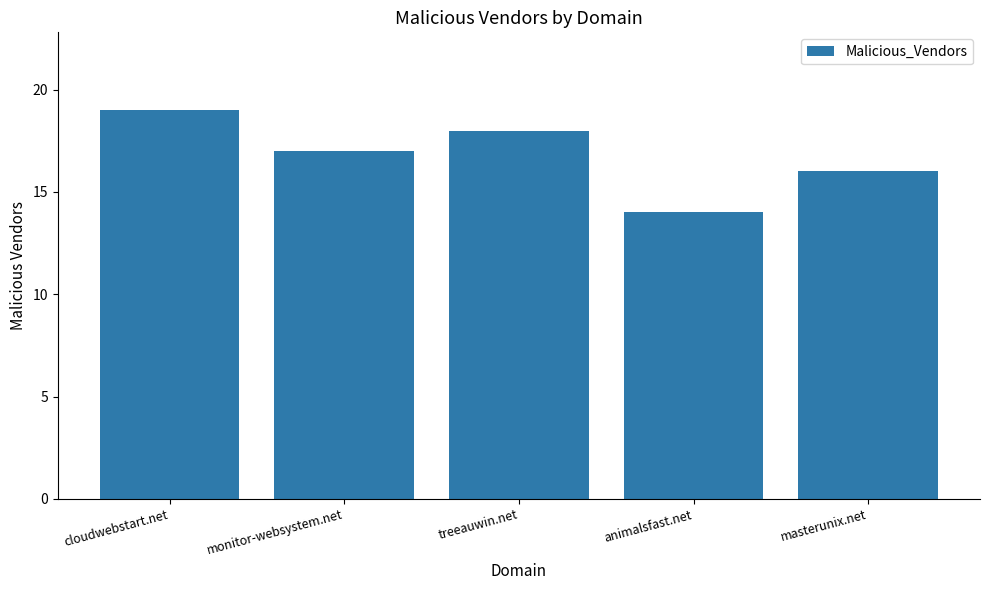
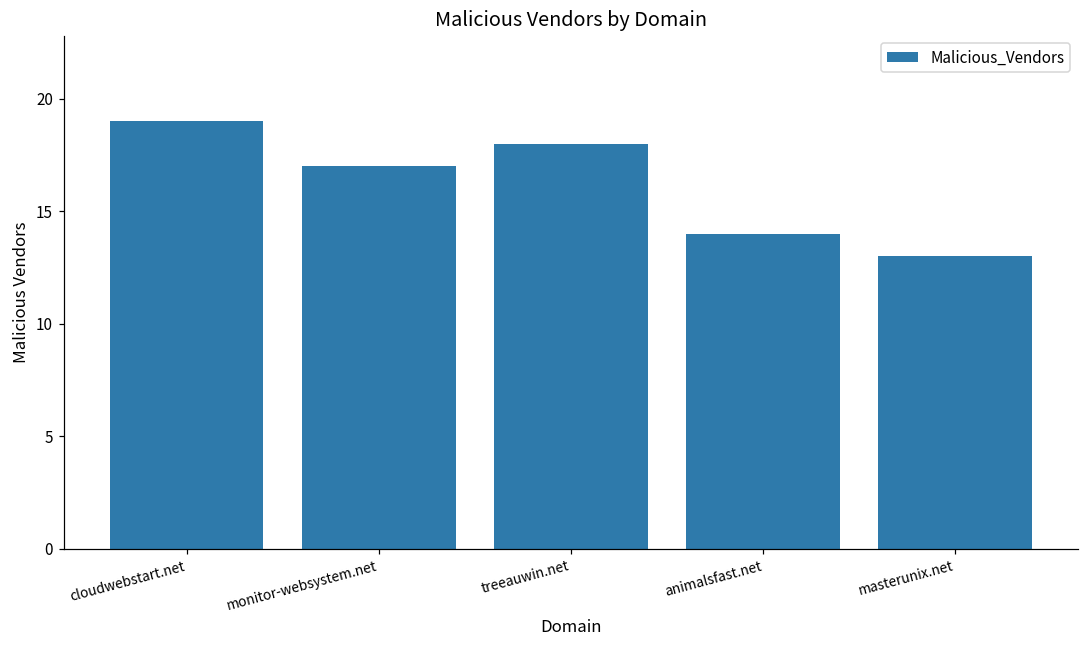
  {
    "cloudwebstart.net": 19,
    "monitor-websystem.net": 17,
    "treeauwin.net": 18,
    "animalsfast.net": 14,
-   "masterunix.net": 16
+   "masterunix.net": 13
  }
